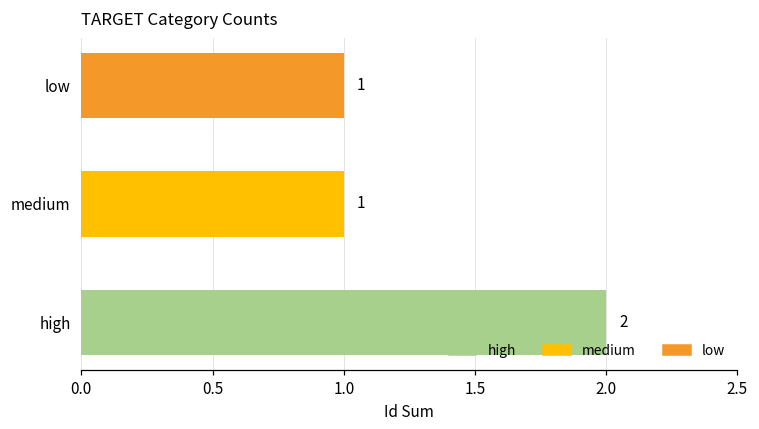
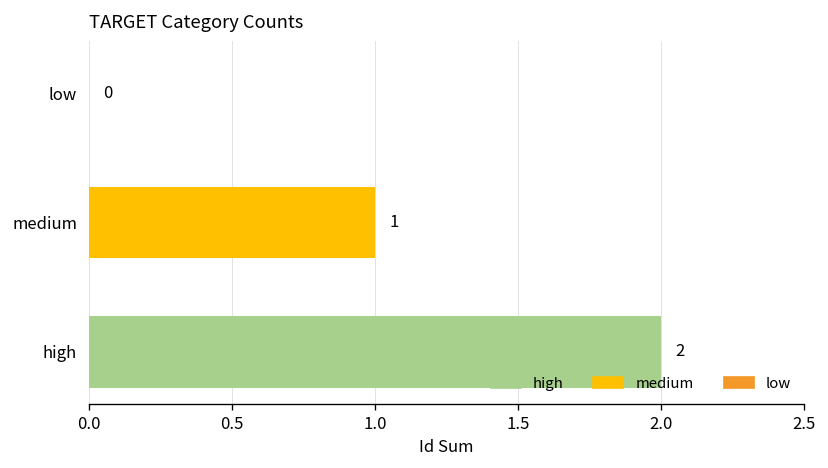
  {
-   "low": 1,
+   "low": 0,
    "medium": 1,
    "high": 2
  }
